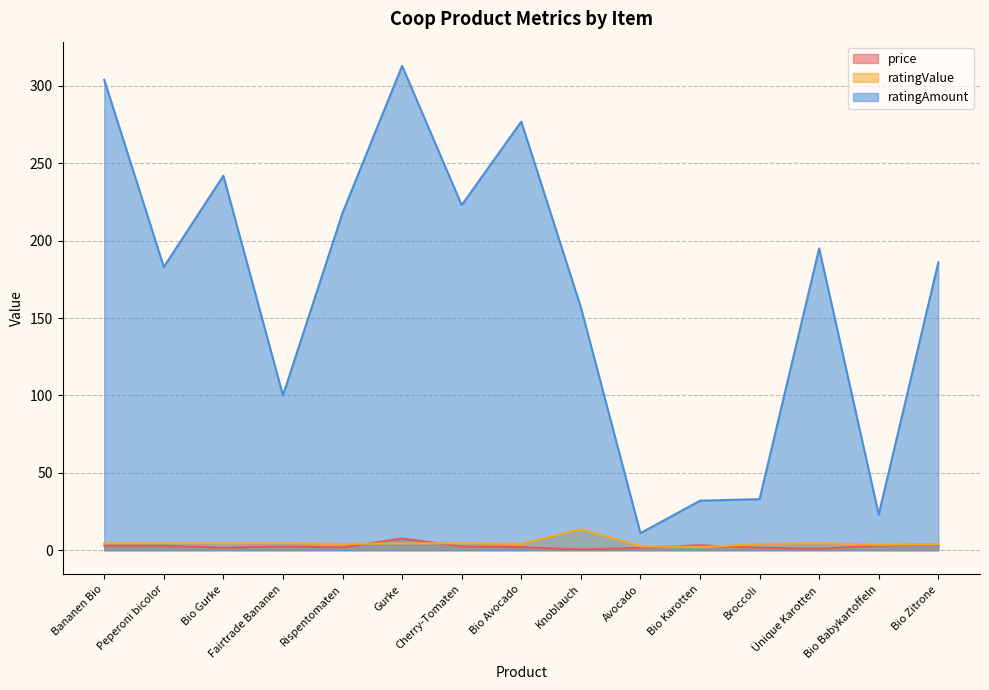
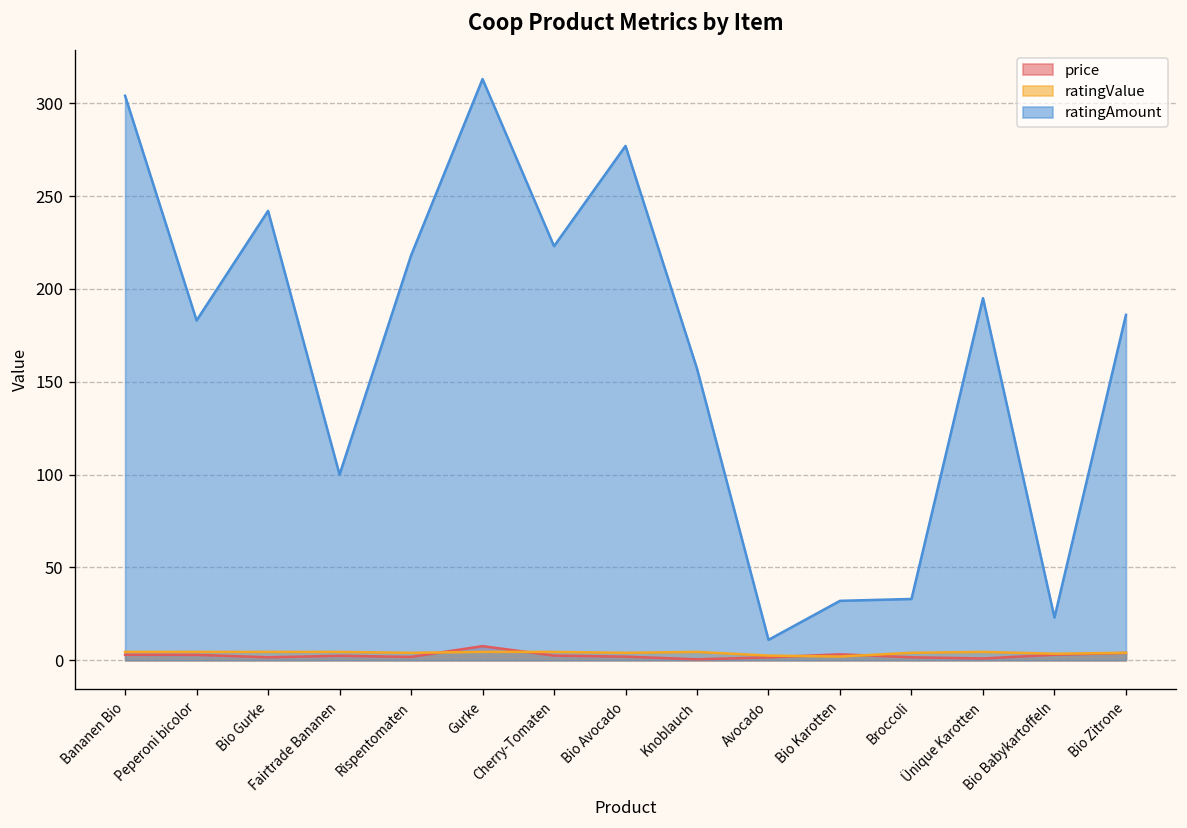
  {
    "price": {
      "Bio Gurke": 2,
      "Fairtrade Bananen": 2,
      "Rispentomaten": 2,
      "Gurke": 8,
      "Cherry-Tomaten": 3,
      "Bio Avocado": 2,
      "Knoblauch": 1,
      "Broccoli": 2,
      "Ünique Karotten": 1
    },
    "ratingValue": {
      "Bio Gurke": 5,
      "Fairtrade Bananen": 5,
      "Rispentomaten": 4,
      "Gurke": 5,
      "Cherry-Tomaten": 5,
      "Bio Avocado": 4,
-     "Knoblauch": 14,
+     "Knoblauch": 5,
      "Broccoli": 4,
      "Ünique Karotten": 5
    },
    "ratingAmount": {
      "Bananen Bio": 304,
      "Peperoni bicolor": 183,
      "Bio Gurke": 242,
      "Fairtrade Bananen": 100,
      "Rispentomaten": 218,
      "Gurke": 313,
      "Cherry-Tomaten": 223,
      "Bio Avocado": 277,
      "Knoblauch": 157,
      "Avocado": 11,
      "Bio Karotten": 32,
      "Broccoli": 33,
      "Ünique Karotten": 195,
      "Bio Babykartoffeln": 23,
      "Bio Zitrone": 186
    }
  }
